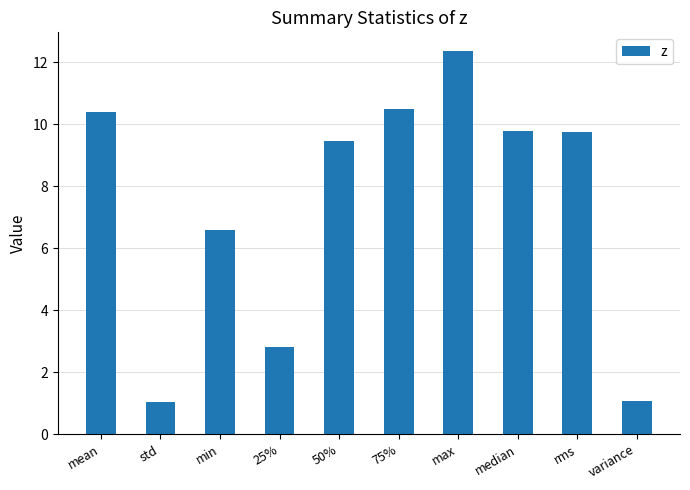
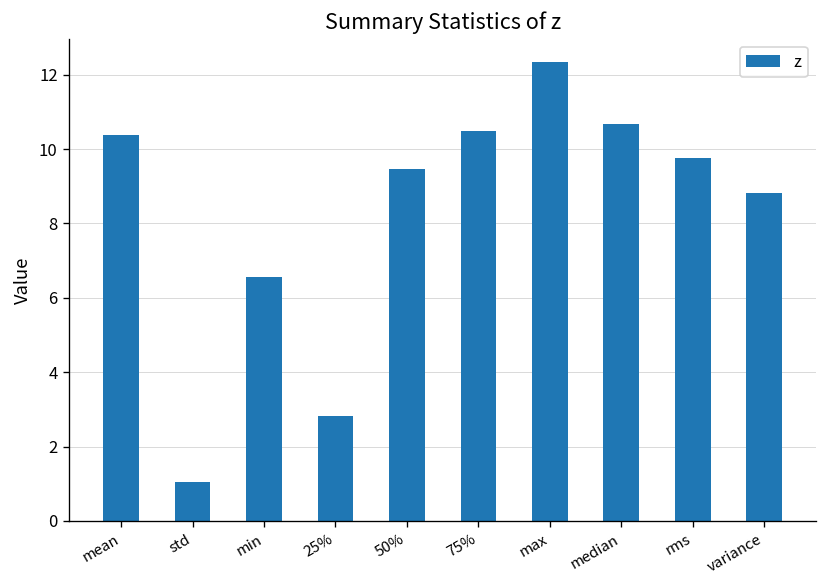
  {
    "mean": 10.4,
    "std": 1.0,
    "min": 6.6,
    "25%": 2.8,
    "50%": 9.5,
    "75%": 10.5,
    "max": 12.3,
-   "median": 9.8,
+   "median": 10.7,
    "rms": 9.8,
-   "variance": 1.1
+   "variance": 8.8
  }
